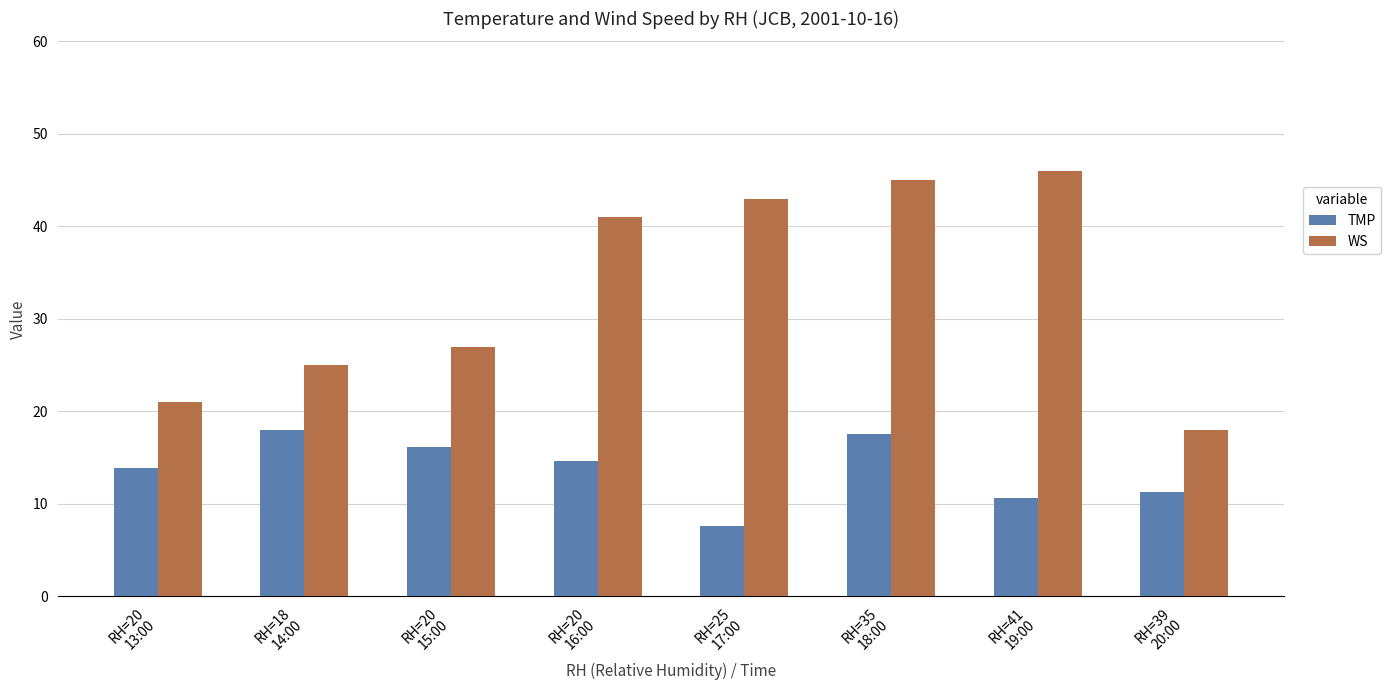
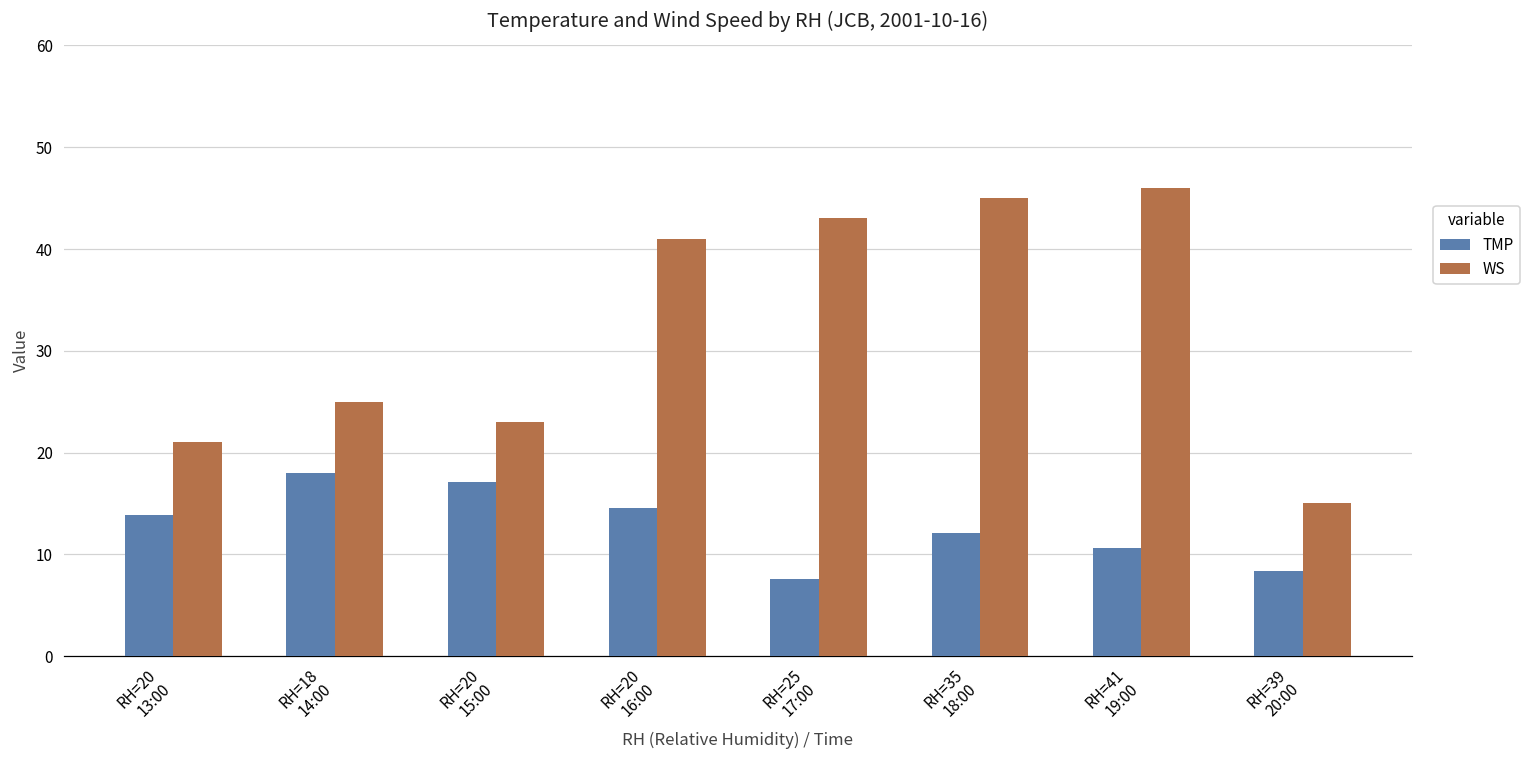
  {
    "TMP": {
      "RH=20 13:00": 14,
      "RH=18 14:00": 18,
-     "RH=20 15:00": 16,
+     "RH=20 15:00": 17,
      "RH=20 16:00": 15,
      "RH=25 17:00": 8,
-     "RH=35 18:00": 18,
+     "RH=35 18:00": 12,
      "RH=41 19:00": 11,
-     "RH=39 20:00": 11
+     "RH=39 20:00": 8
    },
    "WS": {
      "RH=20 13:00": 21,
      "RH=18 14:00": 25,
-     "RH=20 15:00": 27,
+     "RH=20 15:00": 23,
      "RH=20 16:00": 41,
      "RH=25 17:00": 43,
      "RH=35 18:00": 45,
      "RH=41 19:00": 46,
-     "RH=39 20:00": 18
+     "RH=39 20:00": 15
    }
  }
